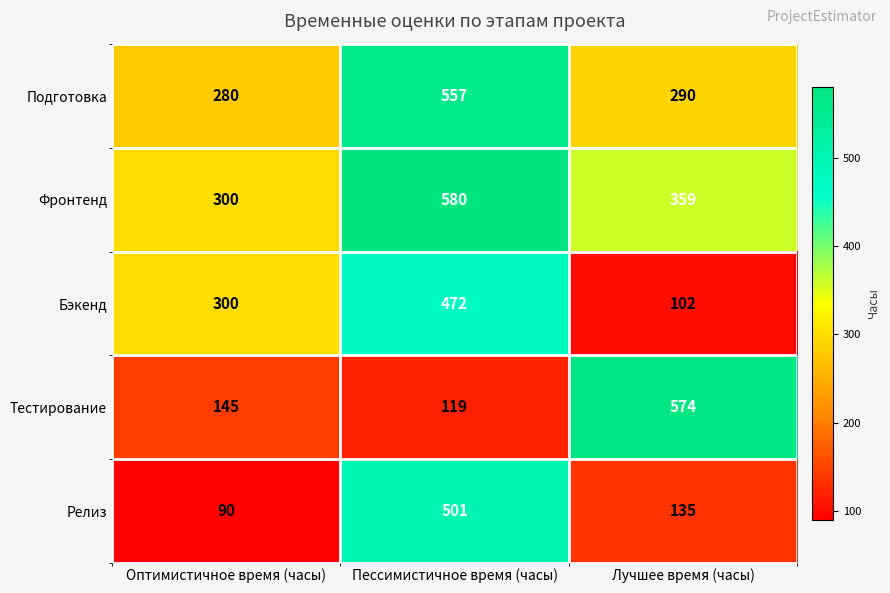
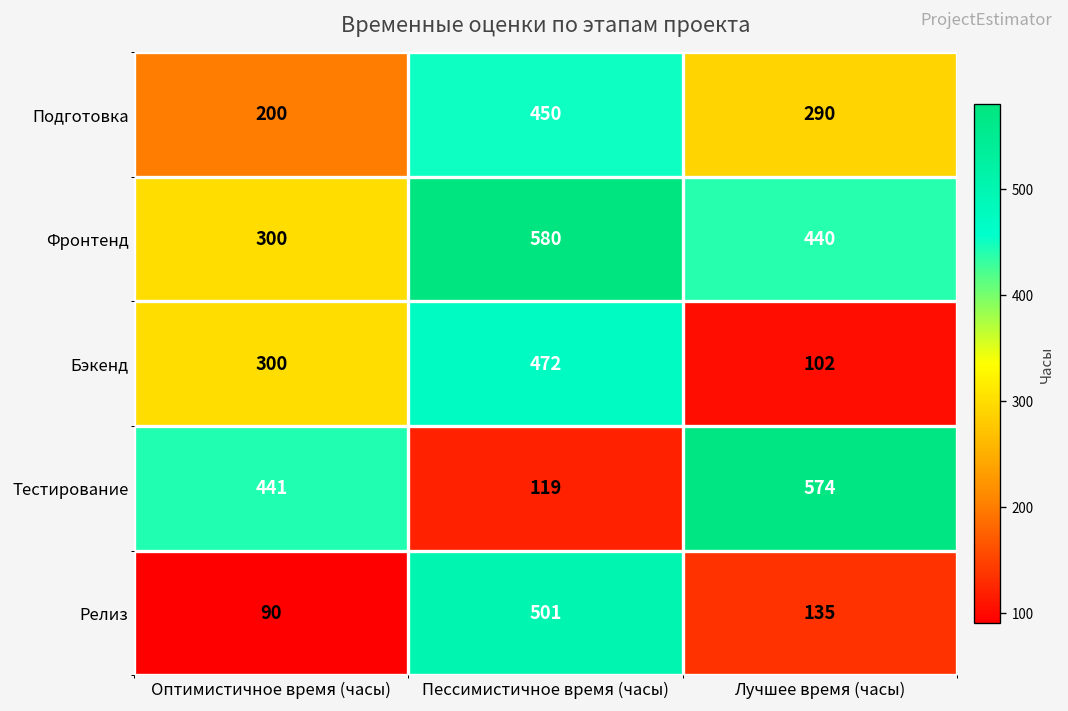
  {
    "Подготовка": {
-     "Оптимистичное время (часы)": 280,
-     "Пессимистичное время (часы)": 557,
+     "Оптимистичное время (часы)": 200,
+     "Пессимистичное время (часы)": 450,
      "Лучшее время (часы)": 290
    },
    "Фронтенд": {
      "Оптимистичное время (часы)": 300,
      "Пессимистичное время (часы)": 580,
-     "Лучшее время (часы)": 359
+     "Лучшее время (часы)": 440
    },
    "Бэкенд": {
      "Оптимистичное время (часы)": 300,
      "Пессимистичное время (часы)": 472,
      "Лучшее время (часы)": 102
    },
    "Тестирование": {
-     "Оптимистичное время (часы)": 145,
+     "Оптимистичное время (часы)": 441,
      "Пессимистичное время (часы)": 119,
      "Лучшее время (часы)": 574
    },
    "Релиз": {
      "Оптимистичное время (часы)": 90,
      "Пессимистичное время (часы)": 501,
      "Лучшее время (часы)": 135
    }
  }
